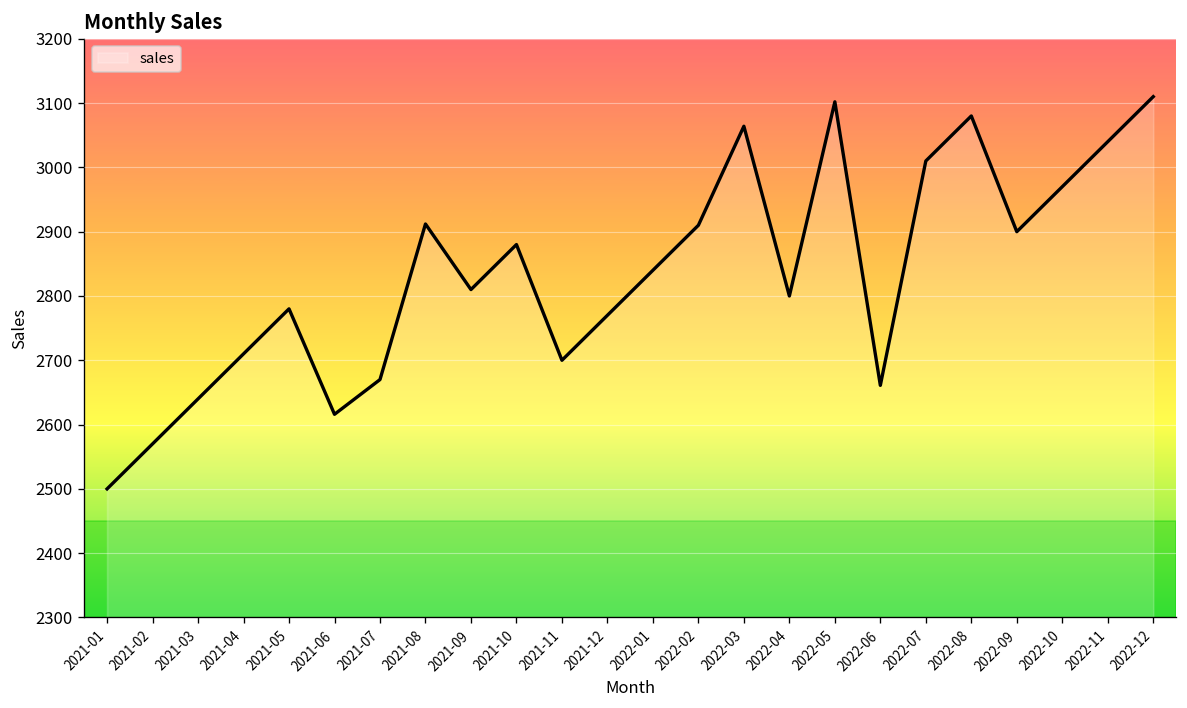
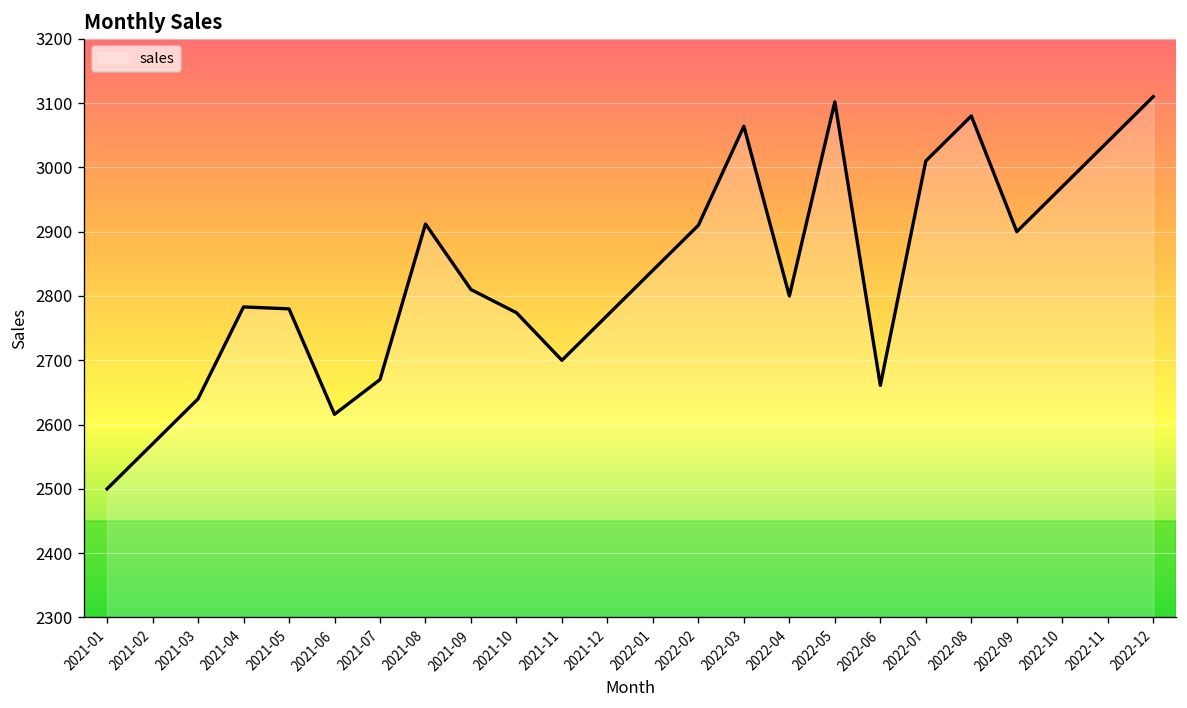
  {
    "2021-01": 2500,
    "2021-02": 2570,
    "2021-03": 2640,
-   "2021-04": 2710,
+   "2021-04": 2780,
    "2021-05": 2780,
    "2021-06": 2620,
    "2021-07": 2670,
    "2021-08": 2910,
    "2021-09": 2810,
-   "2021-10": 2880,
+   "2021-10": 2770,
    "2021-11": 2700,
    "2021-12": 2770,
    "2022-01": 2840,
    "2022-02": 2910,
    "2022-03": 3060,
    "2022-04": 2800,
    "2022-05": 3100,
    "2022-06": 2660,
    "2022-07": 3010,
    "2022-08": 3080,
    "2022-09": 2900,
    "2022-10": 2970,
    "2022-11": 3040,
    "2022-12": 3110
  }
